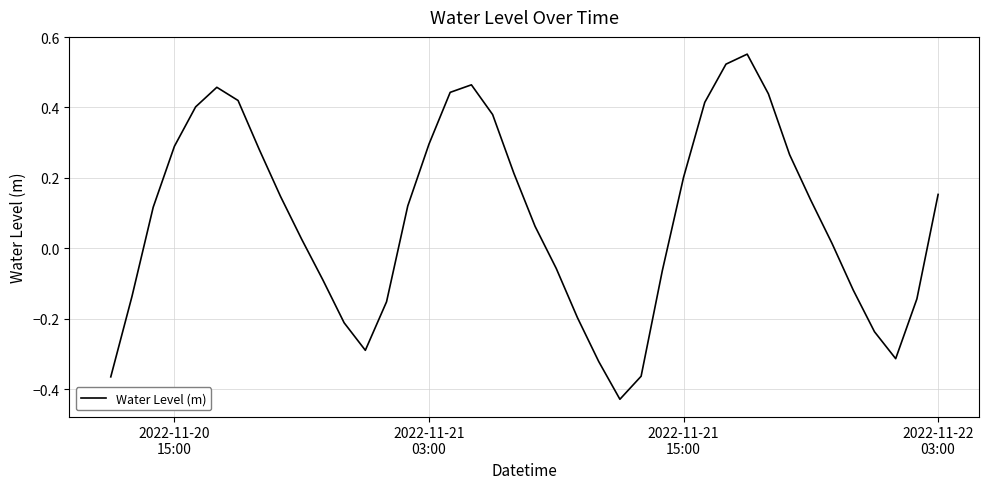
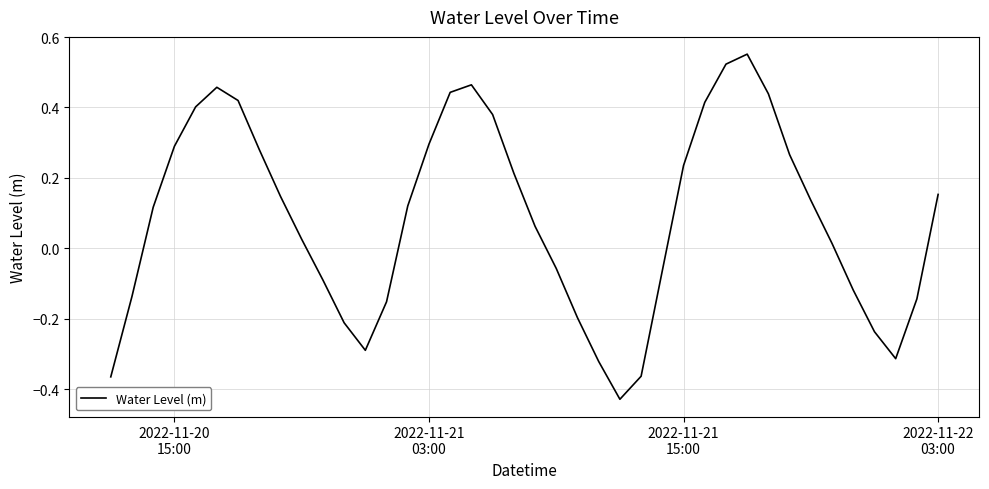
  {
    "2022-11-20 15:00": 0.29,
    "2022-11-21 03:00": 0.30,
-   "2022-11-21 15:00": 0.20,
+   "2022-11-21 15:00": 0.24,
    "2022-11-22 03:00": 0.15
  }
